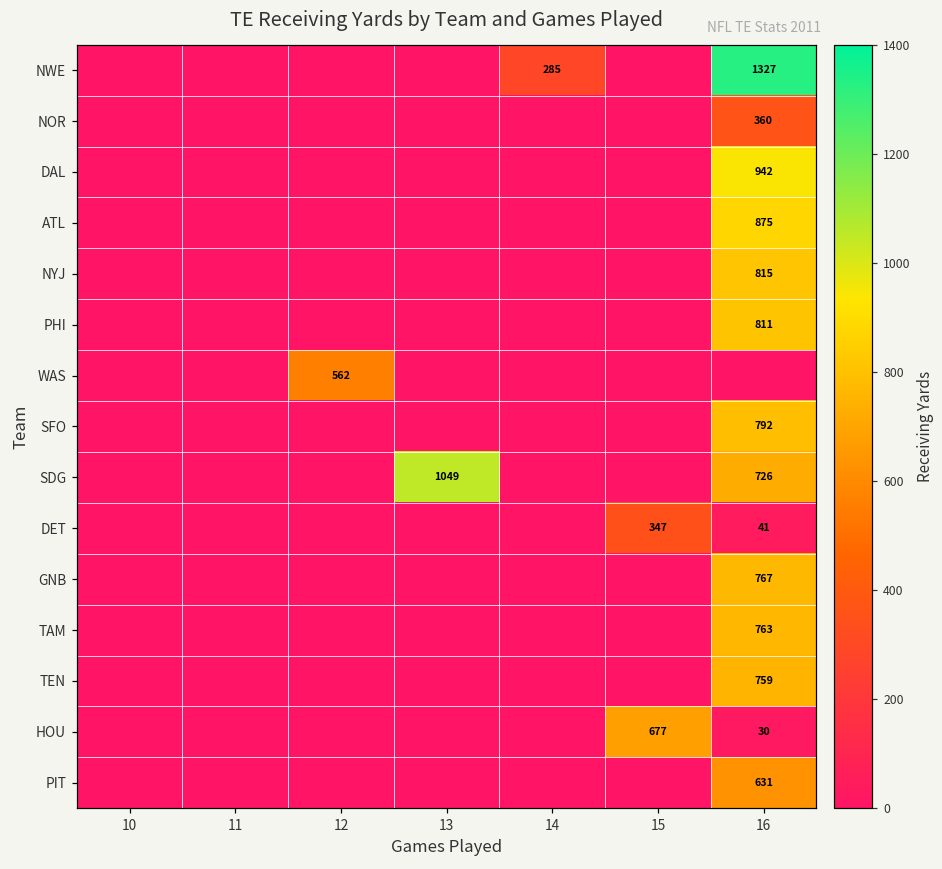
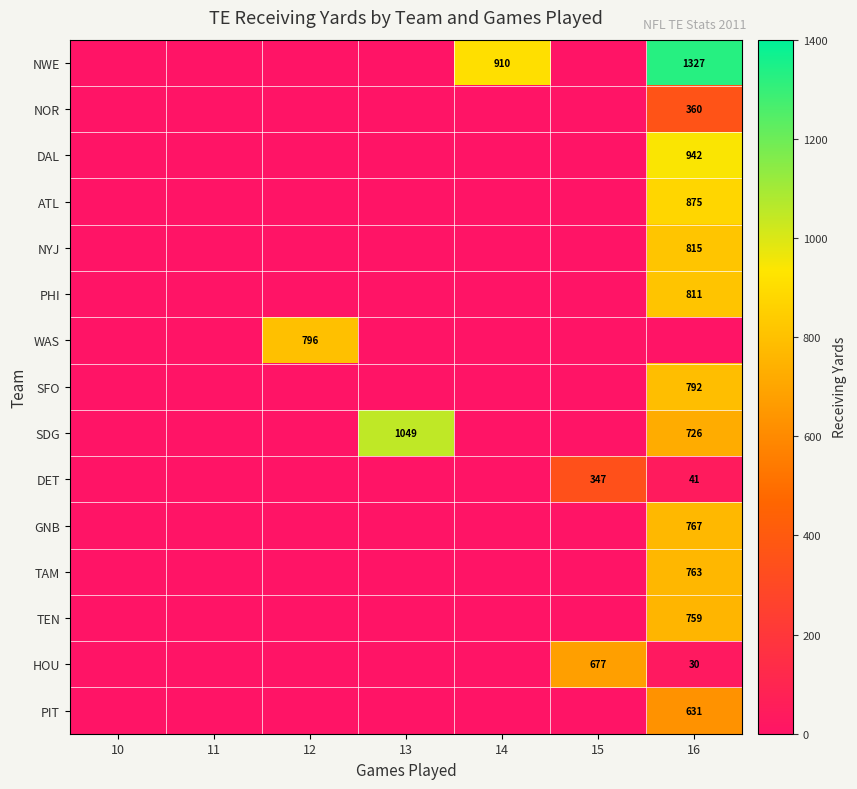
  {
    "NWE": {
-     "14": 285,
+     "14": 910,
      "16": 1327
    },
    "NOR": {
      "16": 360
    },
    "DAL": {
      "16": 942
    },
    "ATL": {
      "16": 875
    },
    "NYJ": {
      "16": 815
    },
    "PHI": {
      "16": 811
    },
    "WAS": {
-     "12": 562
+     "12": 796
    },
    "SFO": {
      "16": 792
    },
    "SDG": {
      "13": 1049,
      "16": 726
    },
    "DET": {
      "15": 347,
      "16": 41
    },
    "GNB": {
      "16": 767
    },
    "TAM": {
      "16": 763
    },
    "TEN": {
      "16": 759
    },
    "HOU": {
      "15": 677,
      "16": 30
    },
    "PIT": {
      "16": 631
    }
  }
